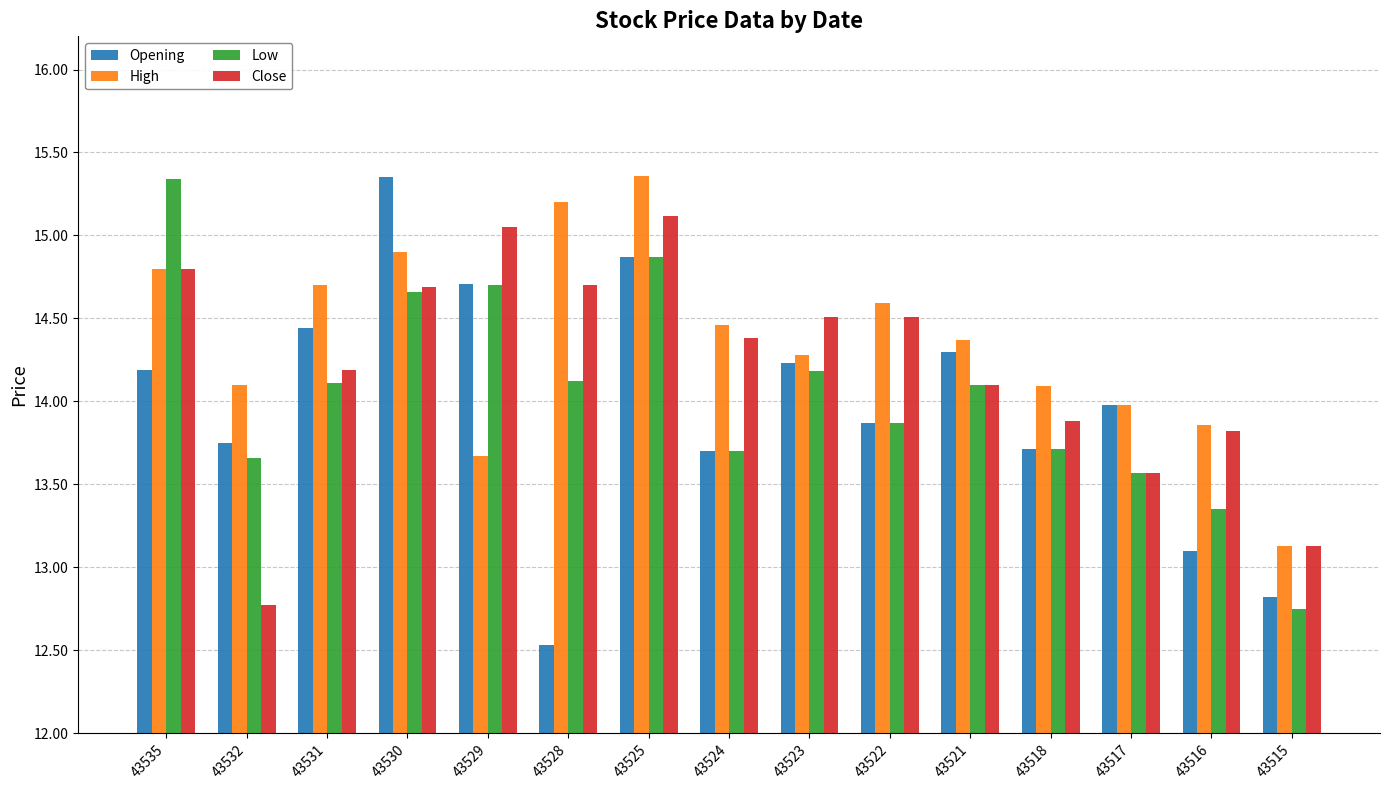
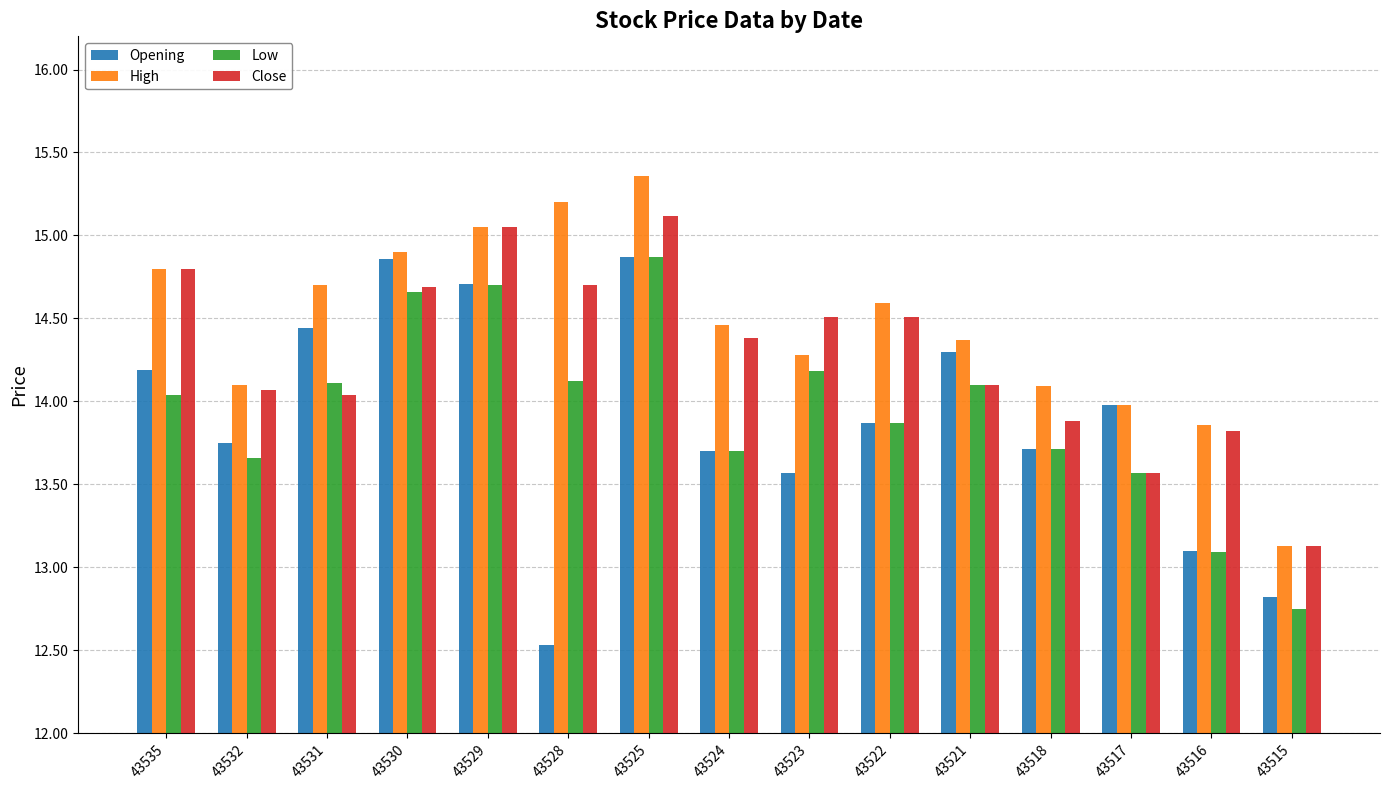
  {
    "Opening": {
      "43535": 14.19,
      "43532": 13.75,
      "43531": 14.44,
-     "43530": 15.35,
+     "43530": 14.86,
      "43529": 14.71,
      "43528": 12.53,
      "43525": 14.87,
      "43524": 13.70,
-     "43523": 14.23,
+     "43523": 13.57,
      "43522": 13.87,
      "43521": 14.30,
      "43518": 13.71,
      "43517": 13.98,
      "43516": 13.10,
      "43515": 12.82
    },
    "High": {
      "43535": 14.80,
      "43532": 14.10,
      "43531": 14.70,
      "43530": 14.90,
-     "43529": 13.67,
+     "43529": 15.05,
      "43528": 15.20,
      "43525": 15.36,
      "43524": 14.46,
      "43523": 14.28,
      "43522": 14.59,
      "43521": 14.37,
      "43518": 14.09,
      "43517": 13.98,
      "43516": 13.86,
      "43515": 13.13
    },
    "Low": {
-     "43535": 15.34,
+     "43535": 14.04,
      "43532": 13.66,
      "43531": 14.11,
      "43530": 14.66,
      "43529": 14.70,
      "43528": 14.12,
      "43525": 14.87,
      "43524": 13.70,
      "43523": 14.18,
      "43522": 13.87,
      "43521": 14.10,
      "43518": 13.71,
      "43517": 13.57,
-     "43516": 13.35,
+     "43516": 13.09,
      "43515": 12.75
    },
    "Close": {
      "43535": 14.80,
-     "43532": 12.77,
-     "43531": 14.19,
+     "43532": 14.07,
+     "43531": 14.04,
      "43530": 14.69,
      "43529": 15.05,
      "43528": 14.70,
      "43525": 15.12,
      "43524": 14.38,
      "43523": 14.51,
      "43522": 14.51,
      "43521": 14.10,
      "43518": 13.88,
      "43517": 13.57,
      "43516": 13.82,
      "43515": 13.13
    }
  }
